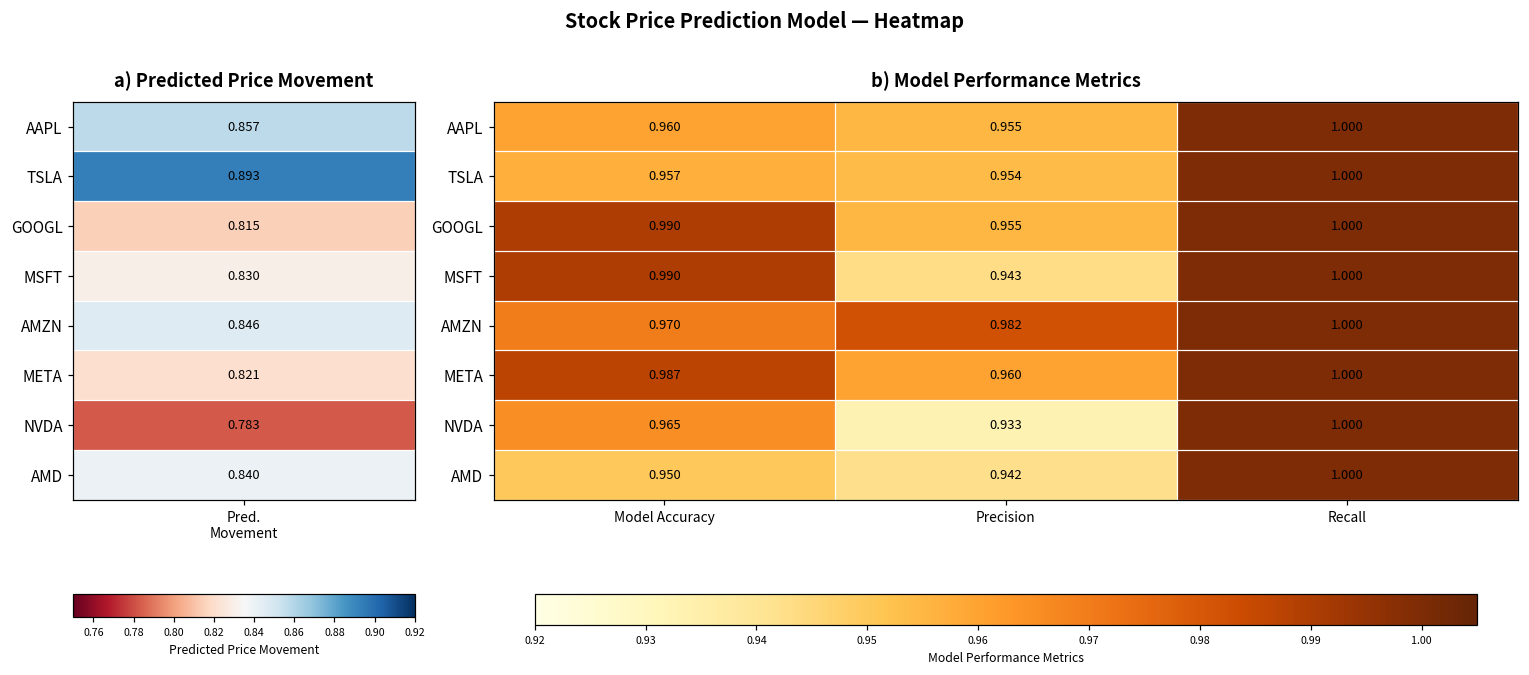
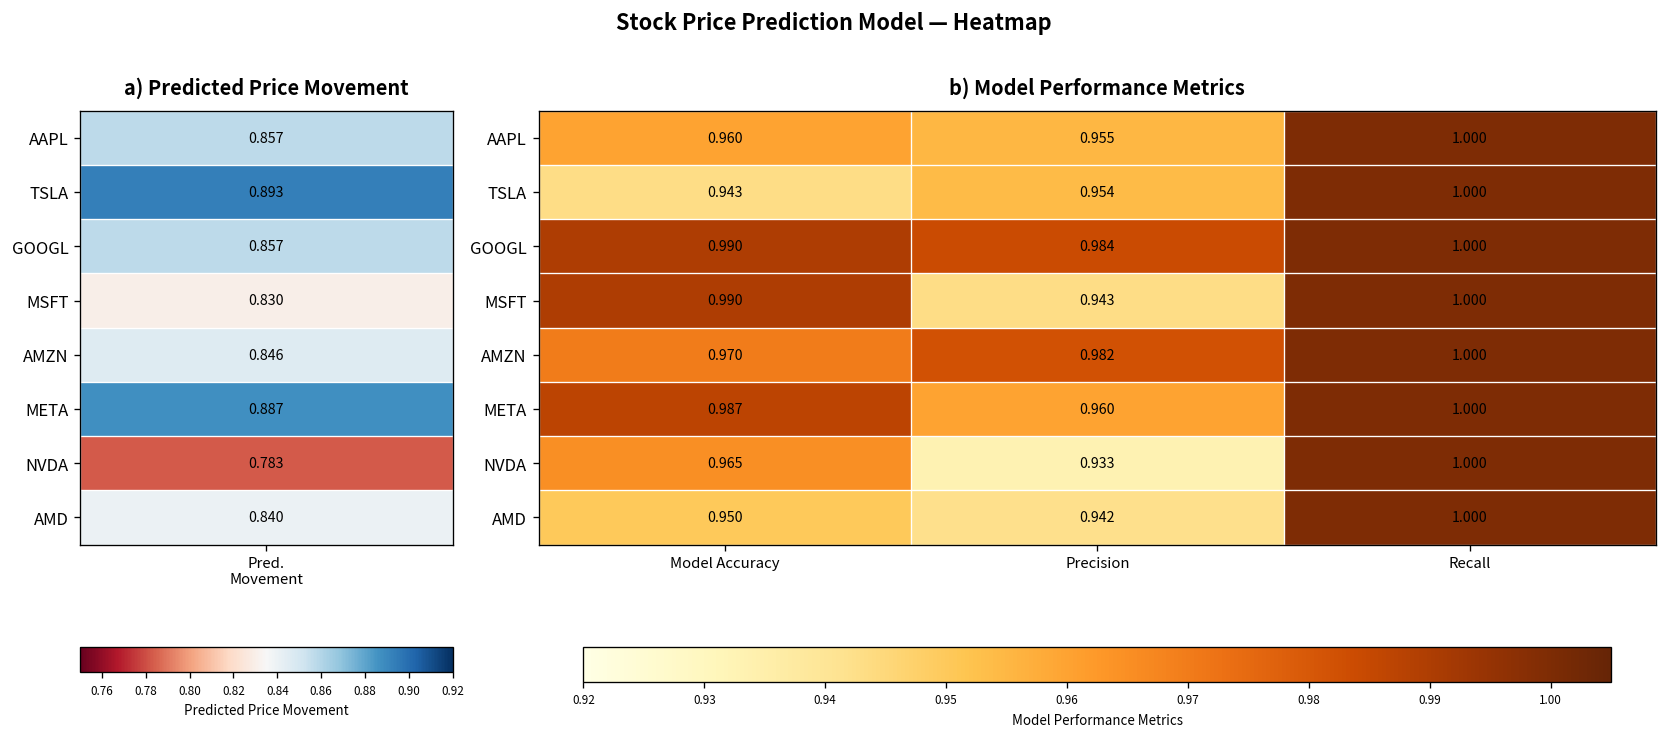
  {
    "a) Predicted Price Movement": {
      "AAPL": {
        "Pred. Movement": 0.857
      },
      "TSLA": {
        "Pred. Movement": 0.893
      },
      "GOOGL": {
-       "Pred. Movement": 0.815
+       "Pred. Movement": 0.857
      },
      "MSFT": {
        "Pred. Movement": 0.830
      },
      "AMZN": {
        "Pred. Movement": 0.846
      },
      "META": {
-       "Pred. Movement": 0.821
+       "Pred. Movement": 0.887
      },
      "NVDA": {
        "Pred. Movement": 0.783
      },
      "AMD": {
        "Pred. Movement": 0.840
      }
    },
    "b) Model Performance Metrics": {
      "AAPL": {
        "Model Accuracy": 0.960,
        "Precision": 0.955,
        "Recall": 1.000
      },
      "TSLA": {
-       "Model Accuracy": 0.957,
+       "Model Accuracy": 0.943,
        "Precision": 0.954,
        "Recall": 1.000
      },
      "GOOGL": {
        "Model Accuracy": 0.990,
-       "Precision": 0.955,
+       "Precision": 0.984,
        "Recall": 1.000
      },
      "MSFT": {
        "Model Accuracy": 0.990,
        "Precision": 0.943,
        "Recall": 1.000
      },
      "AMZN": {
        "Model Accuracy": 0.970,
        "Precision": 0.982,
        "Recall": 1.000
      },
      "META": {
        "Model Accuracy": 0.987,
        "Precision": 0.960,
        "Recall": 1.000
      },
      "NVDA": {
        "Model Accuracy": 0.965,
        "Precision": 0.933,
        "Recall": 1.000
      },
      "AMD": {
        "Model Accuracy": 0.950,
        "Precision": 0.942,
        "Recall": 1.000
      }
    }
  }
